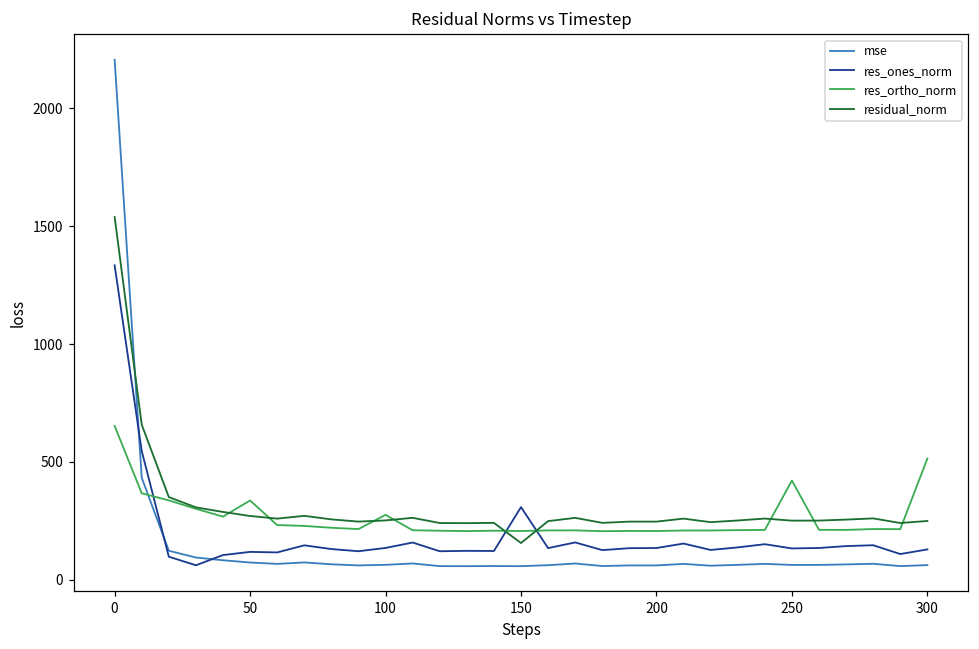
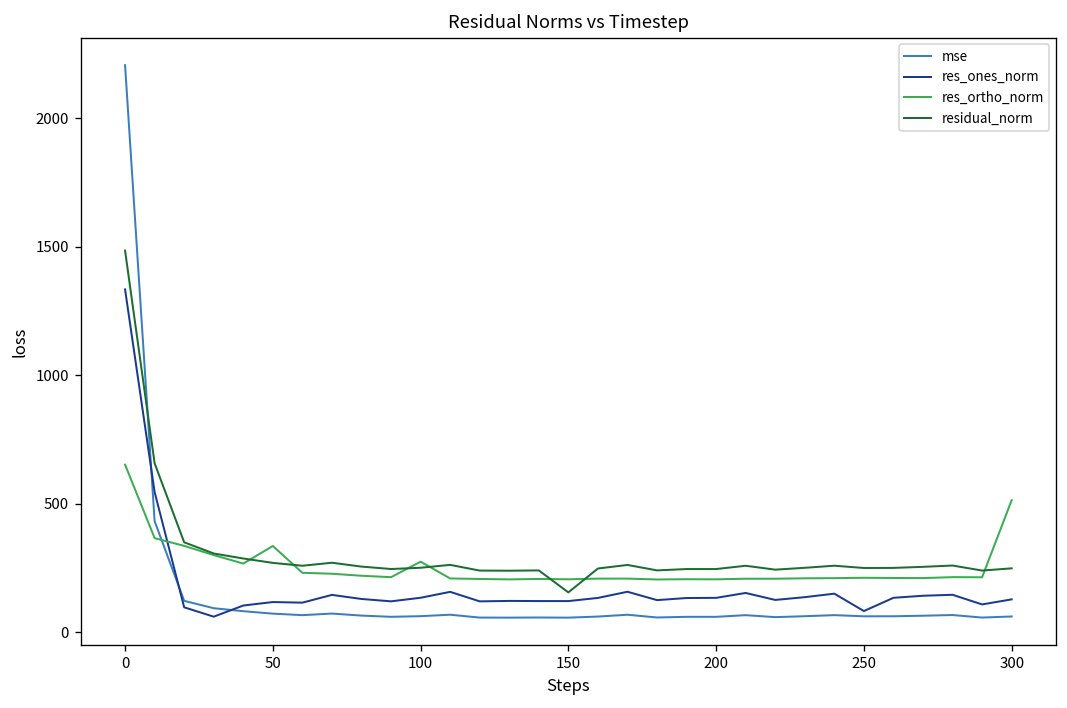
  {
    "mse": {
      "0": 2210,
      "50": 70,
      "100": 60,
      "150": 60,
      "200": 60,
      "250": 60,
      "300": 60
    },
    "res_ones_norm": {
      "0": 1330,
      "50": 120,
      "100": 130,
-     "150": 310,
+     "150": 120,
      "200": 130,
-     "250": 130,
+     "250": 80,
      "300": 130
    },
    "res_ortho_norm": {
      "0": 650,
      "50": 340,
      "100": 280,
      "150": 210,
      "200": 210,
-     "250": 420,
+     "250": 210,
      "300": 510
    },
    "residual_norm": {
-     "0": 1540,
+     "0": 1490,
      "50": 270,
      "100": 250,
      "150": 160,
      "200": 250,
      "250": 250,
      "300": 250
    }
  }
